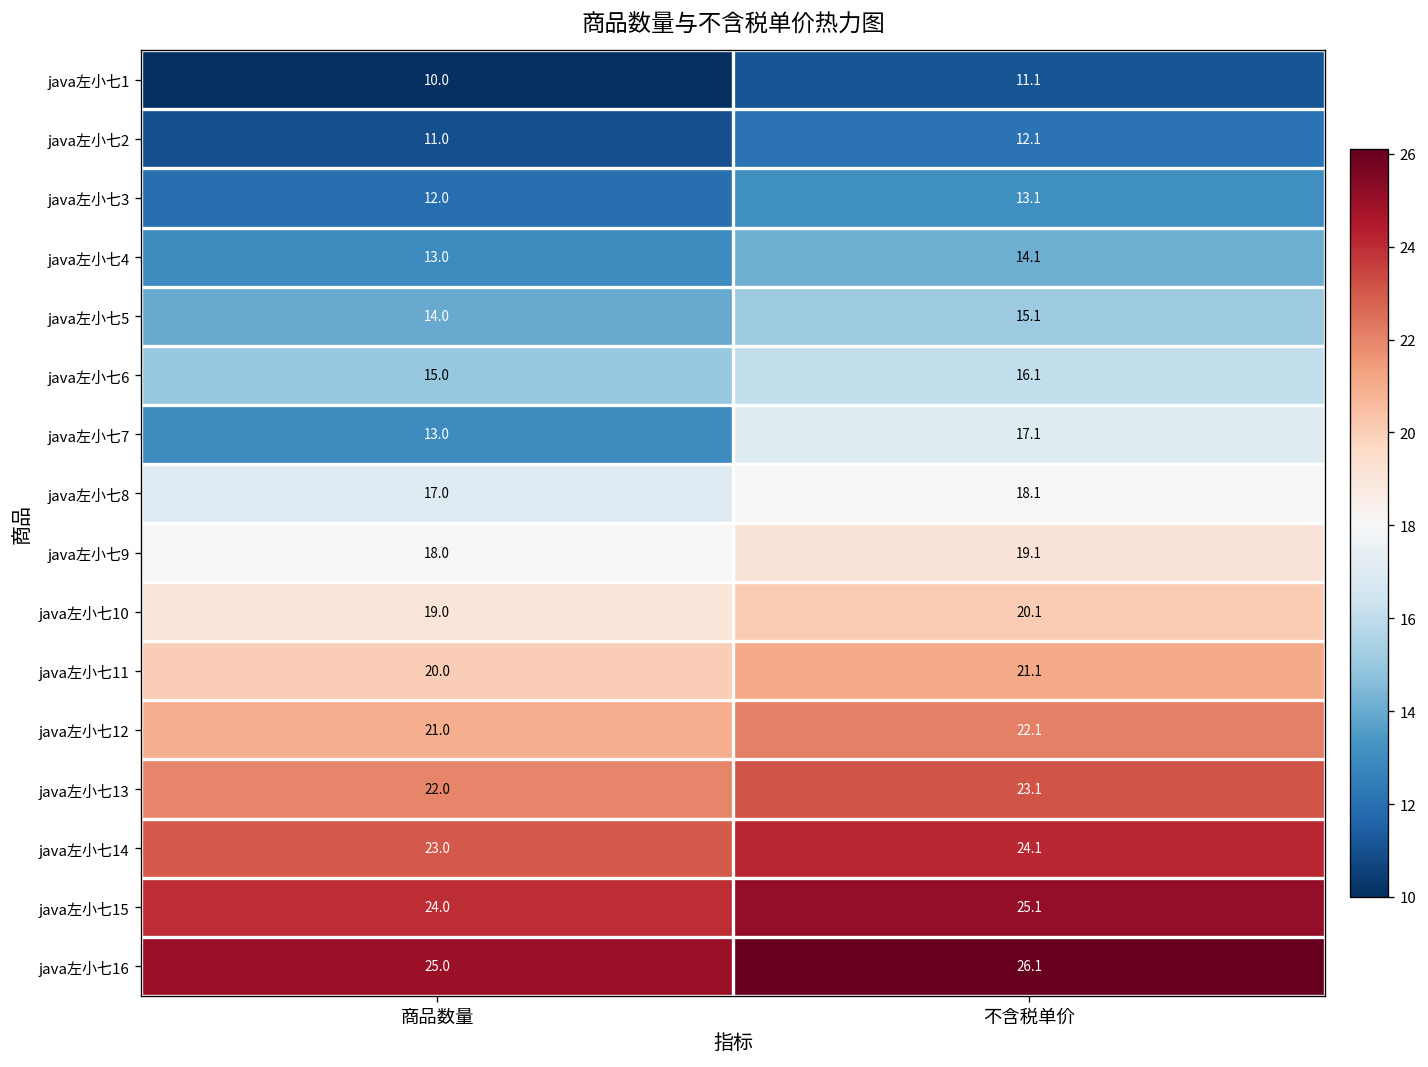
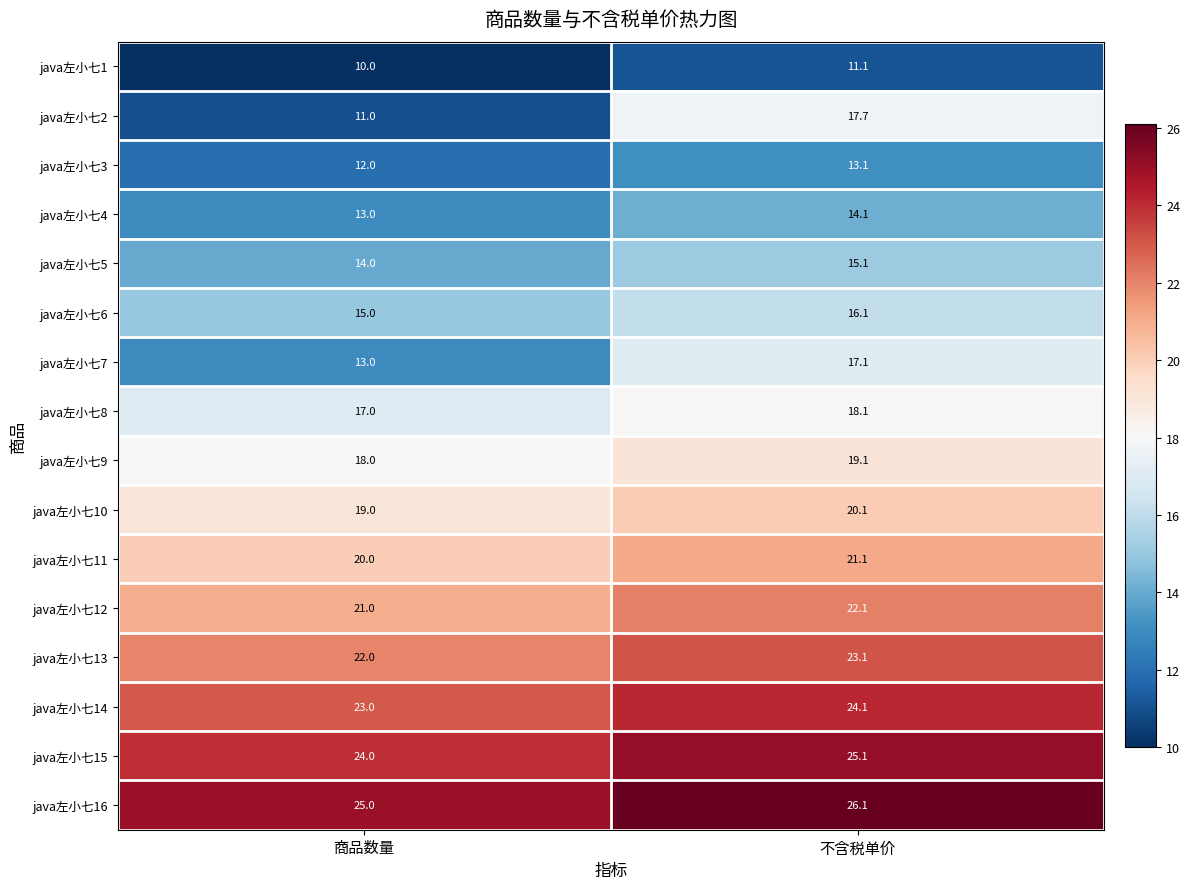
  {
    "java左小七1": {
      "商品数量": 10.0,
      "不含税单价": 11.1
    },
    "java左小七2": {
      "商品数量": 11.0,
-     "不含税单价": 12.1
+     "不含税单价": 17.7
    },
    "java左小七3": {
      "商品数量": 12.0,
      "不含税单价": 13.1
    },
    "java左小七4": {
      "商品数量": 13.0,
      "不含税单价": 14.1
    },
    "java左小七5": {
      "商品数量": 14.0,
      "不含税单价": 15.1
    },
    "java左小七6": {
      "商品数量": 15.0,
      "不含税单价": 16.1
    },
    "java左小七7": {
      "商品数量": 13.0,
      "不含税单价": 17.1
    },
    "java左小七8": {
      "商品数量": 17.0,
      "不含税单价": 18.1
    },
    "java左小七9": {
      "商品数量": 18.0,
      "不含税单价": 19.1
    },
    "java左小七10": {
      "商品数量": 19.0,
      "不含税单价": 20.1
    },
    "java左小七11": {
      "商品数量": 20.0,
      "不含税单价": 21.1
    },
    "java左小七12": {
      "商品数量": 21.0,
      "不含税单价": 22.1
    },
    "java左小七13": {
      "商品数量": 22.0,
      "不含税单价": 23.1
    },
    "java左小七14": {
      "商品数量": 23.0,
      "不含税单价": 24.1
    },
    "java左小七15": {
      "商品数量": 24.0,
      "不含税单价": 25.1
    },
    "java左小七16": {
      "商品数量": 25.0,
      "不含税单价": 26.1
    }
  }
